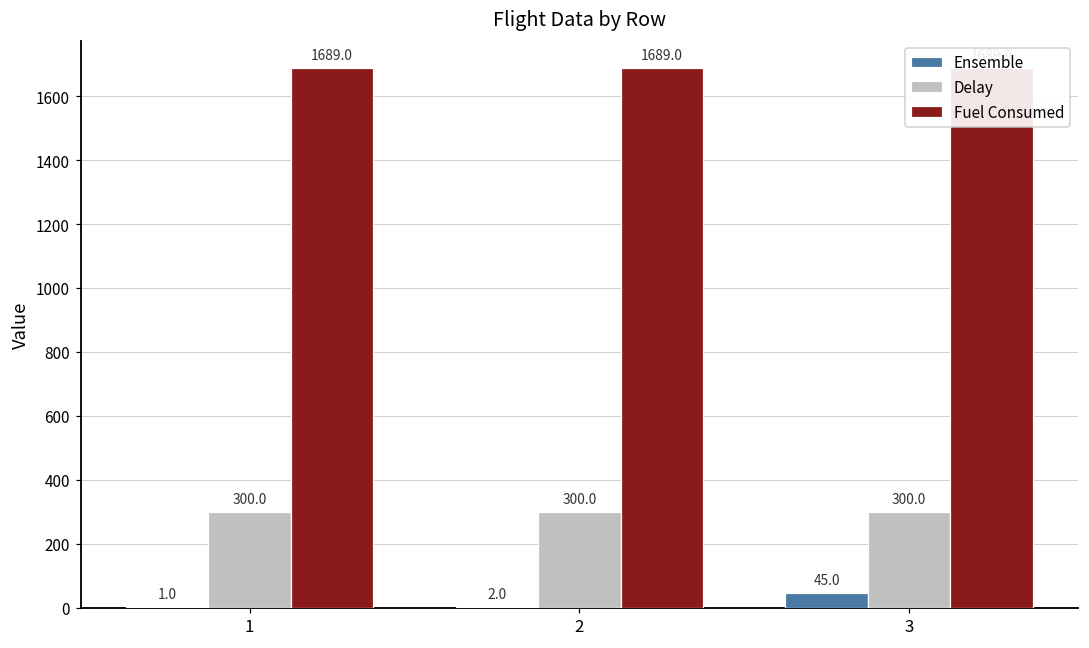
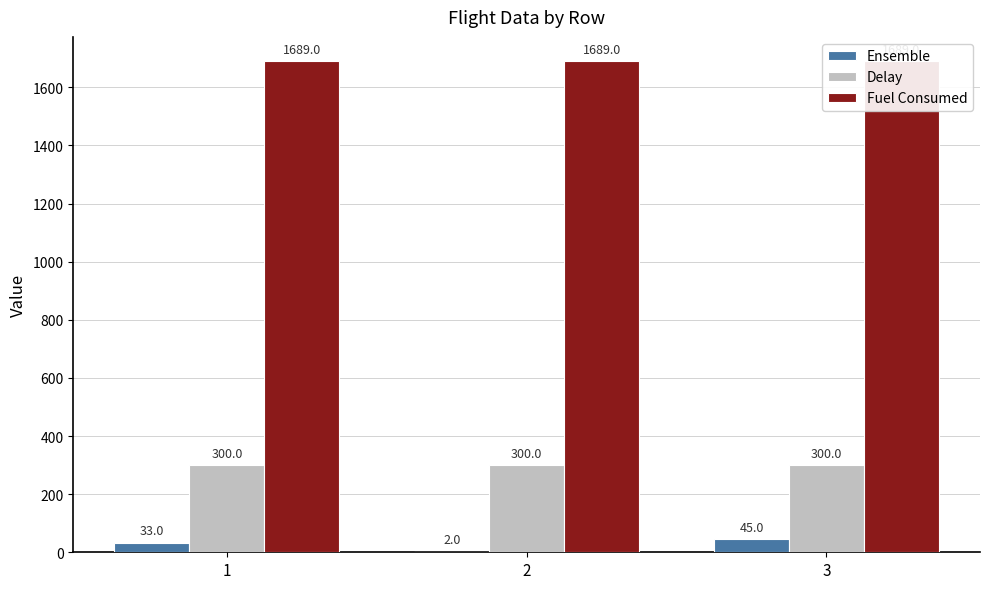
  {
    "Ensemble": {
-     "1": 1.0,
+     "1": 33.0,
      "2": 2.0,
      "3": 45.0
    },
    "Delay": {
      "1": 300.0,
      "2": 300.0,
      "3": 300.0
    },
    "Fuel Consumed": {
      "1": 1689.0,
      "2": 1689.0
    }
  }
